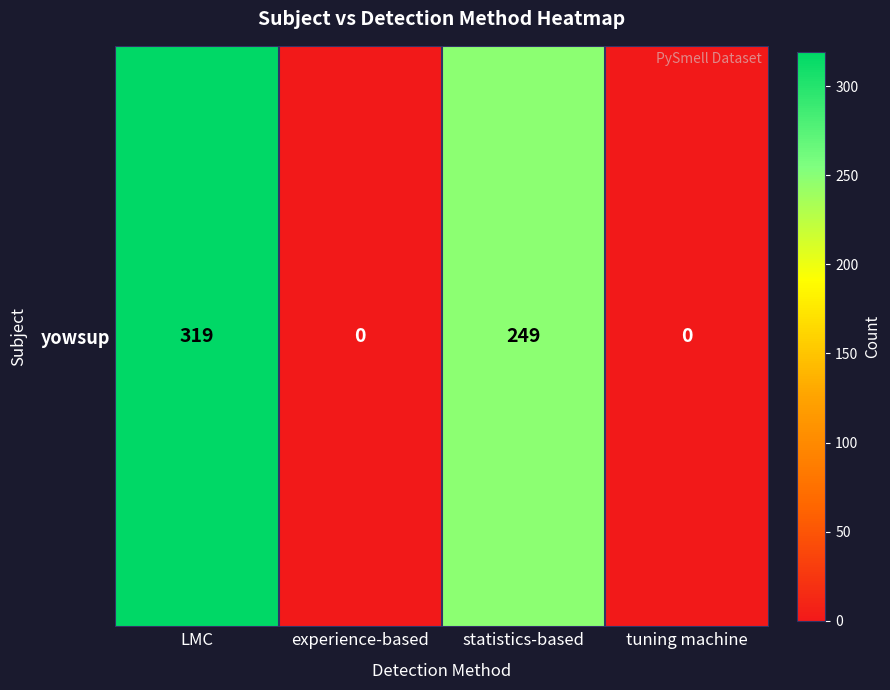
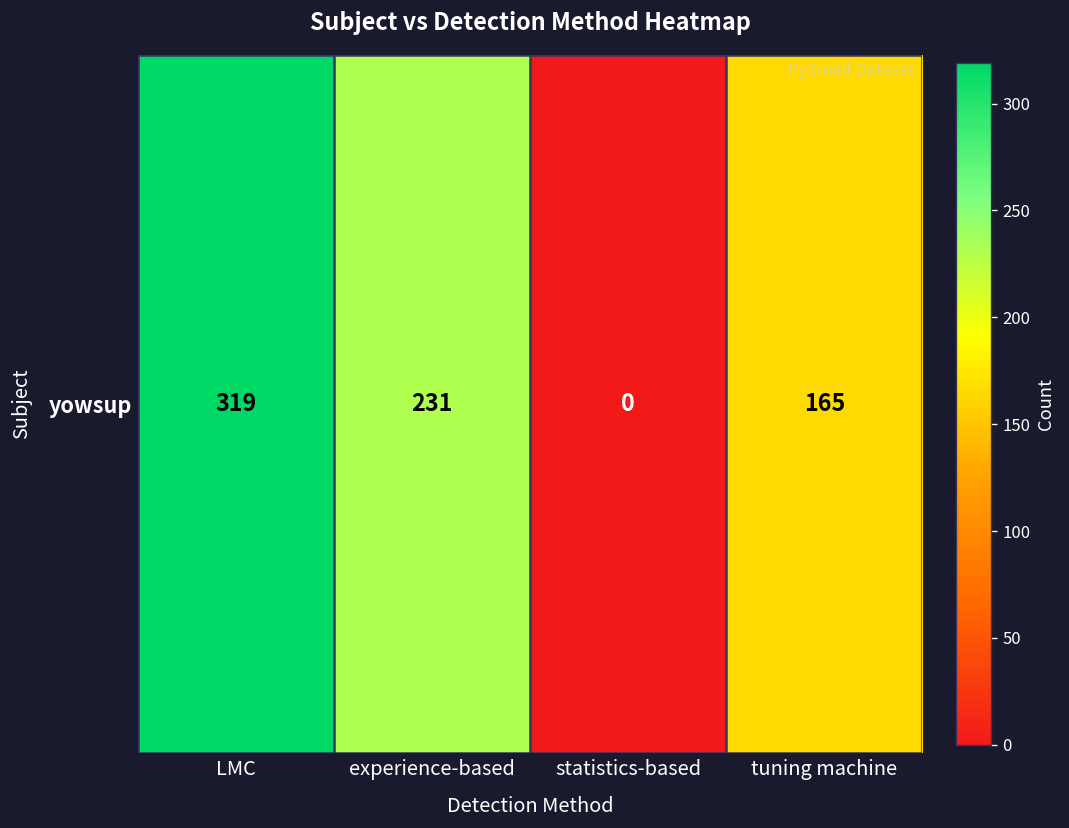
  {
    "yowsup": {
      "LMC": 319,
-     "experience-based": 0,
-     "statistics-based": 249,
-     "tuning machine": 0
+     "experience-based": 231,
+     "statistics-based": 0,
+     "tuning machine": 165
    }
  }
